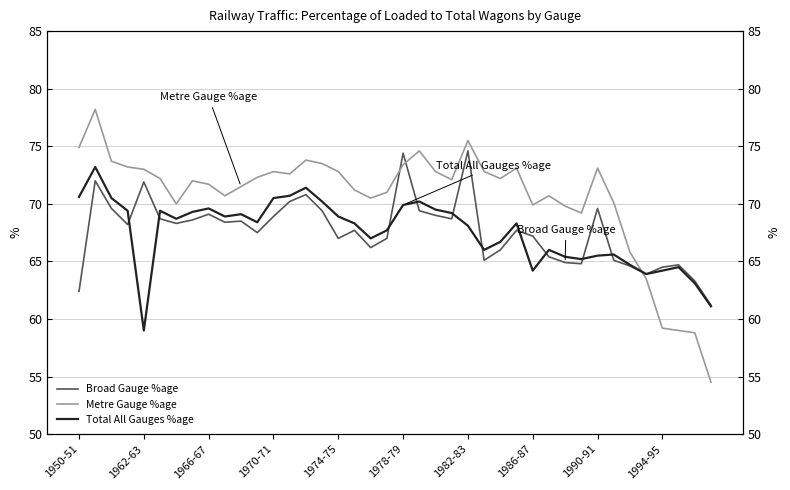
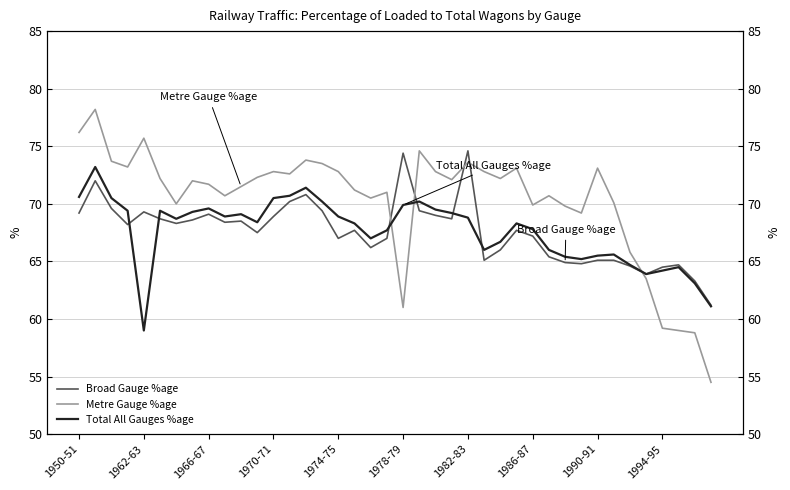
  {
    "Broad Gauge %age": {
-     "1950-51": 62.4,
-     "1962-63": 71.9,
+     "1950-51": 69.2,
+     "1962-63": 69.3,
      "1966-67": 69.1,
      "1970-71": 68.9,
      "1974-75": 67.0,
      "1978-79": 74.4,
      "1982-83": 74.6,
      "1986-87": 67.2,
-     "1990-91": 69.6,
+     "1990-91": 65.1,
      "1994-95": 64.5
    },
    "Metre Gauge %age": {
-     "1950-51": 74.9,
-     "1962-63": 73.0,
+     "1950-51": 76.2,
+     "1962-63": 75.7,
      "1966-67": 71.7,
      "1970-71": 72.8,
      "1974-75": 72.8,
-     "1978-79": 73.4,
-     "1982-83": 75.5,
+     "1978-79": 61.0,
+     "1982-83": 73.6,
      "1986-87": 69.9,
      "1990-91": 73.1,
      "1994-95": 59.2
    },
    "Total All Gauges %age": {
      "1950-51": 70.6,
      "1962-63": 59.0,
      "1966-67": 69.6,
      "1970-71": 70.5,
      "1974-75": 68.9,
      "1978-79": 69.9,
-     "1982-83": 68.1,
-     "1986-87": 64.2,
+     "1982-83": 68.8,
+     "1986-87": 67.8,
      "1990-91": 65.5,
      "1994-95": 64.2
    }
  }
